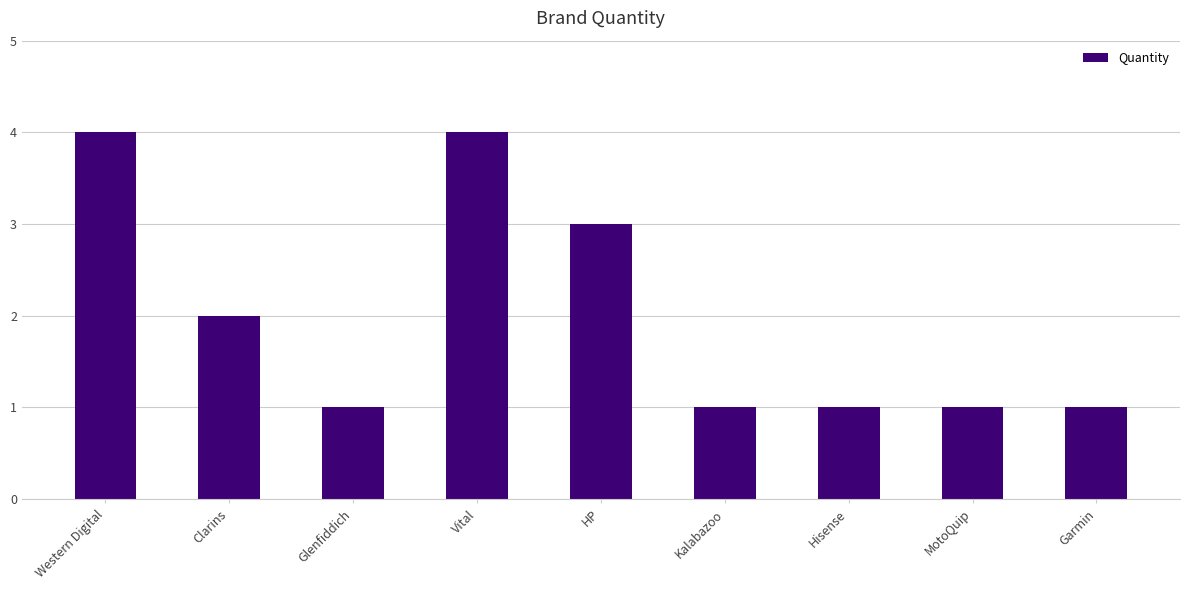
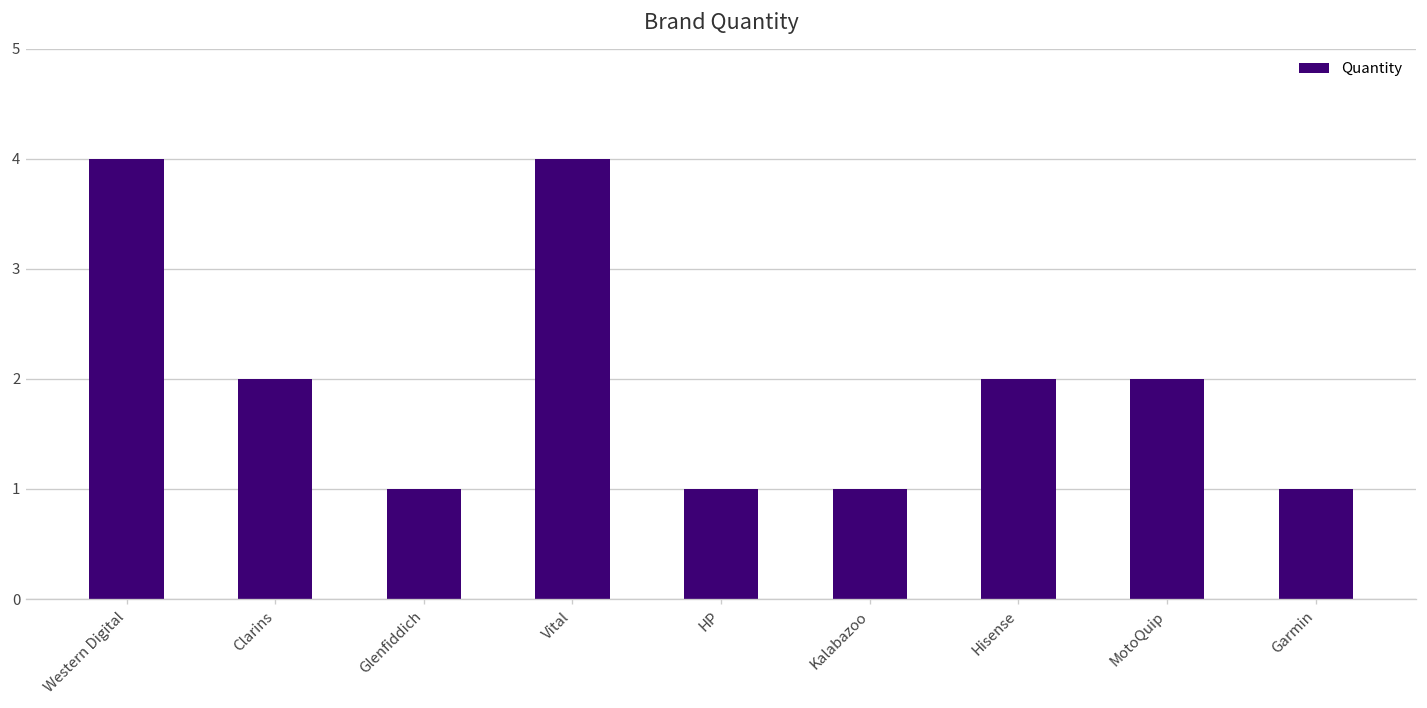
  {
    "Western Digital": 4,
    "Clarins": 2,
    "Glenfiddich": 1,
    "Vital": 4,
-   "HP": 3,
+   "HP": 1,
    "Kalabazoo": 1,
-   "Hisense": 1,
-   "MotoQuip": 1,
+   "Hisense": 2,
+   "MotoQuip": 2,
    "Garmin": 1
  }
